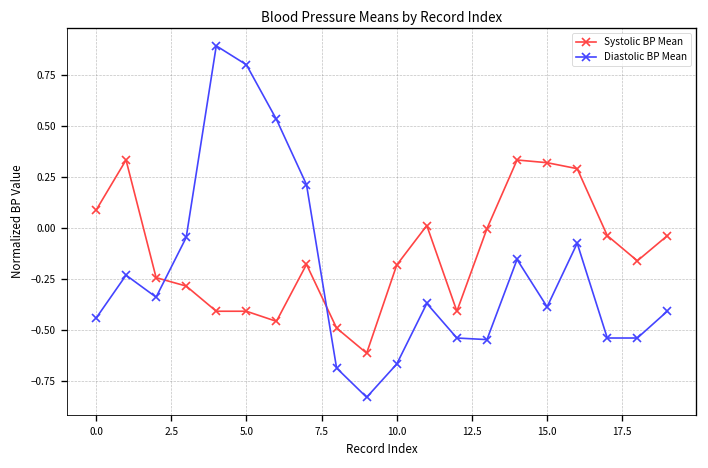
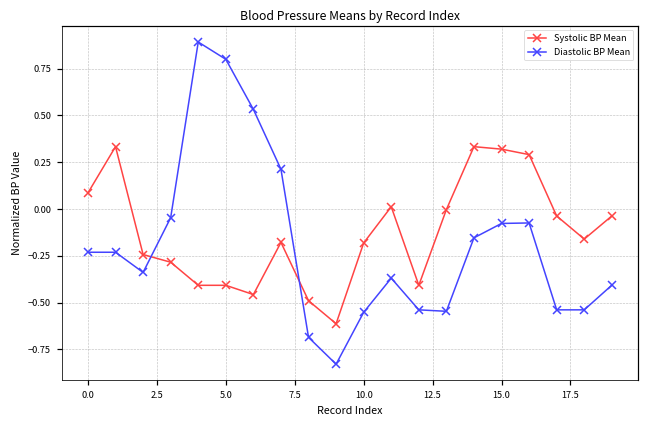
  {
    "Systolic BP Mean": {
      "0.0": 0.09,
      "5.0": -0.41,
      "10.0": -0.18,
      "15.0": 0.32
    },
    "Diastolic BP Mean": {
-     "0.0": -0.44,
+     "0.0": -0.23,
      "5.0": 0.80,
-     "10.0": -0.67,
-     "15.0": -0.39
+     "10.0": -0.55,
+     "15.0": -0.08
    }
  }
